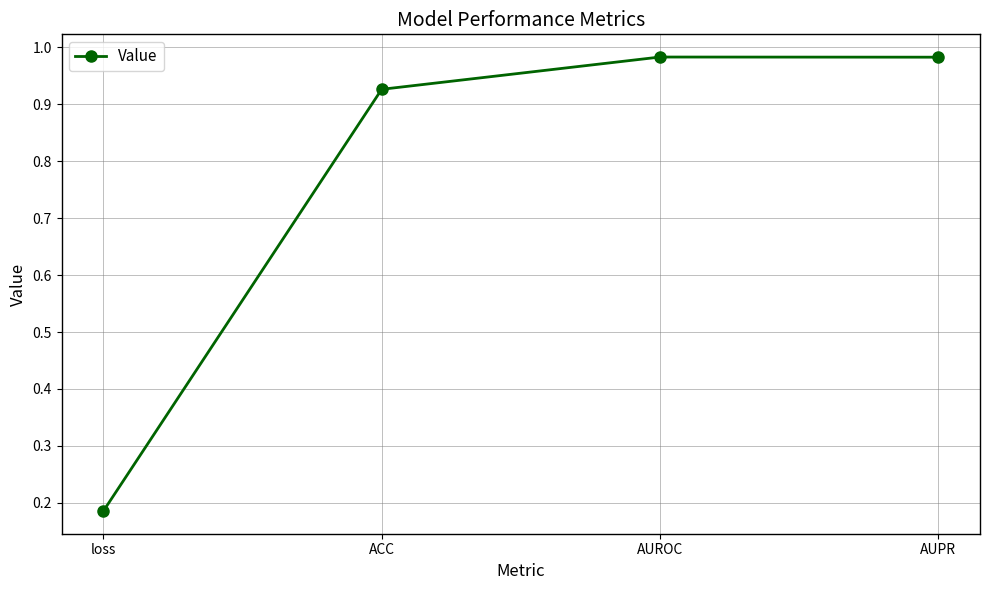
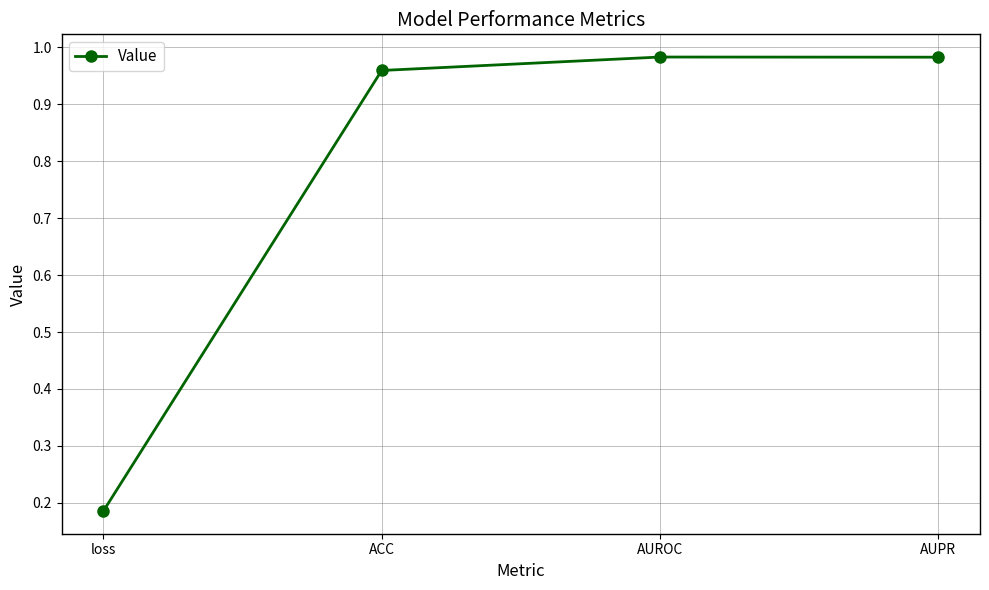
  {
    "loss": 0.19,
-   "ACC": 0.93,
+   "ACC": 0.96,
    "AUROC": 0.98,
    "AUPR": 0.98
  }
